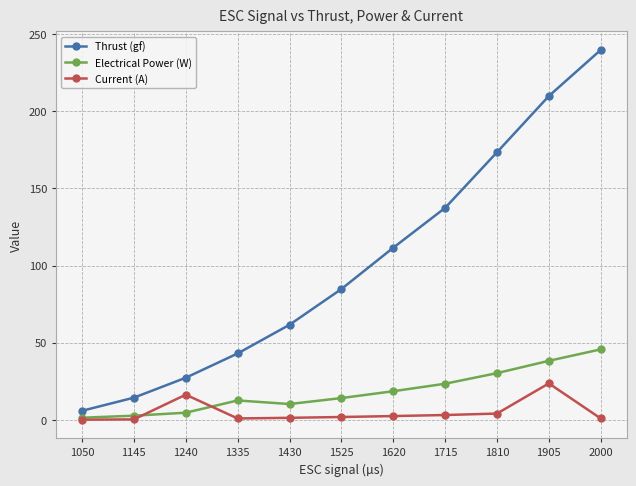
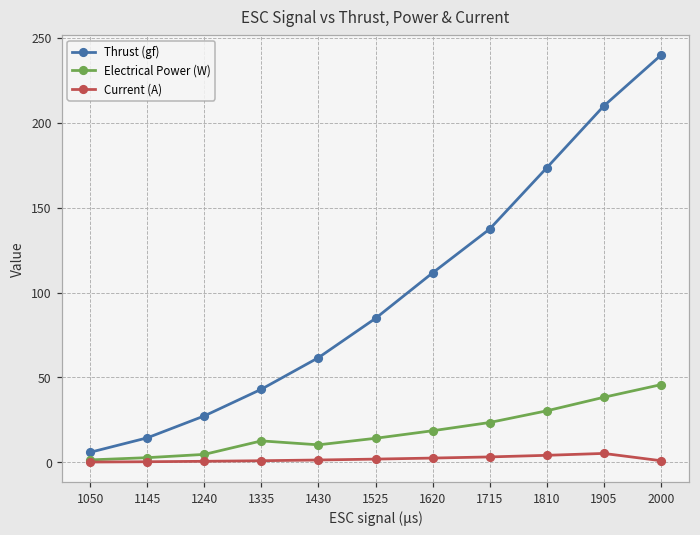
  {
    "Thrust (gf)": {
      "1050": 6,
      "1145": 14,
      "1240": 27,
      "1335": 43,
      "1430": 62,
      "1525": 85,
      "1620": 112,
      "1715": 137,
      "1810": 173,
      "1905": 210,
      "2000": 240
    },
    "Electrical Power (W)": {
      "1145": 3,
      "1240": 5,
      "1335": 13,
      "1430": 10,
      "1525": 14,
      "1620": 19,
      "1715": 23,
      "1810": 30,
      "1905": 38,
      "2000": 46
    },
    "Current (A)": {
      "1145": 0,
-     "1240": 16,
+     "1240": 1,
      "1335": 1,
      "1430": 1,
      "1525": 2,
      "1620": 3,
      "1715": 3,
      "1810": 4,
-     "1905": 24,
+     "1905": 5,
      "2000": 1
    }
  }
